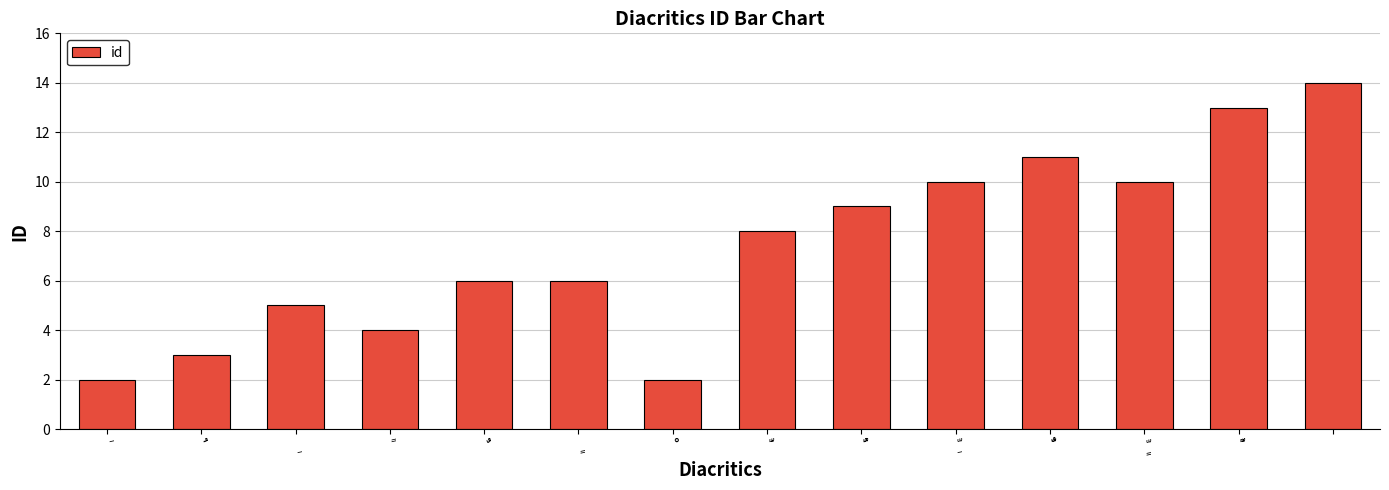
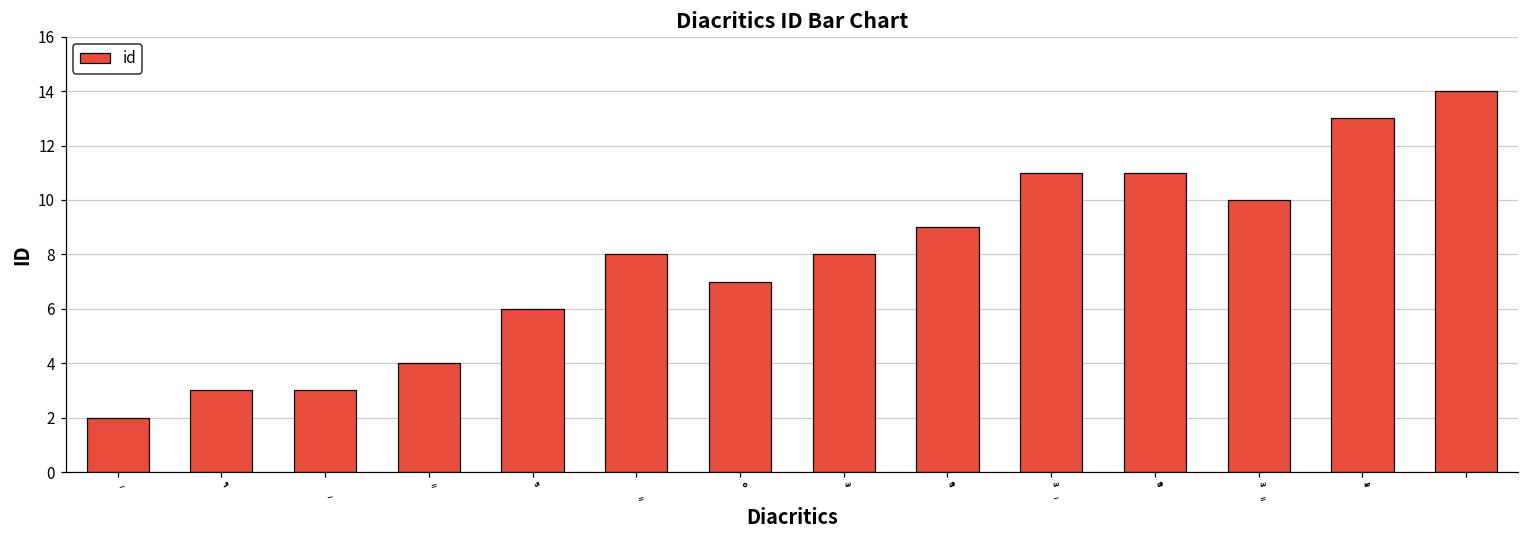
  {
    "َ": 2,
    "ُ": 3,
-   "ِ": 5,
+   "ِ": 3,
    "ً": 4,
    "ٌ": 6,
-   "ٍ": 6,
-   "ْ": 2,
+   "ٍ": 8,
+   "ْ": 7,
    "َّ": 8,
    "ُّ": 9,
-   "ِّ": 10,
+   "ِّ": 11,
    "ٌّ": 11,
    "ٍّ": 10,
    "ًّ": 13
  }
